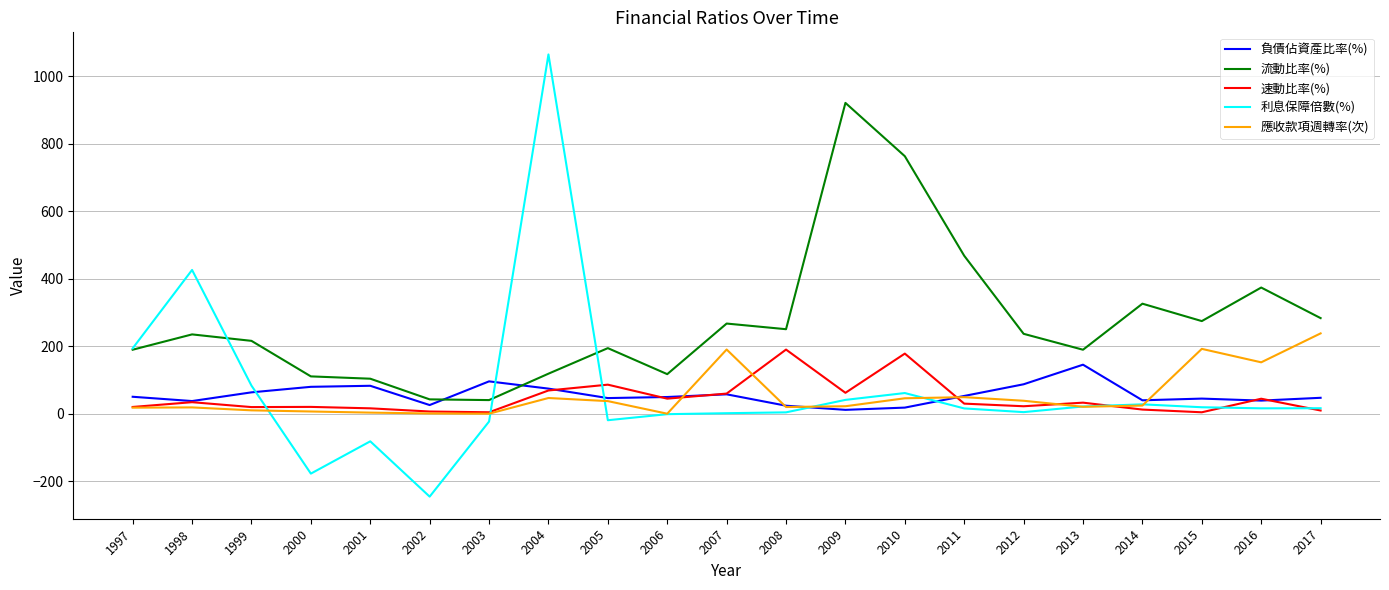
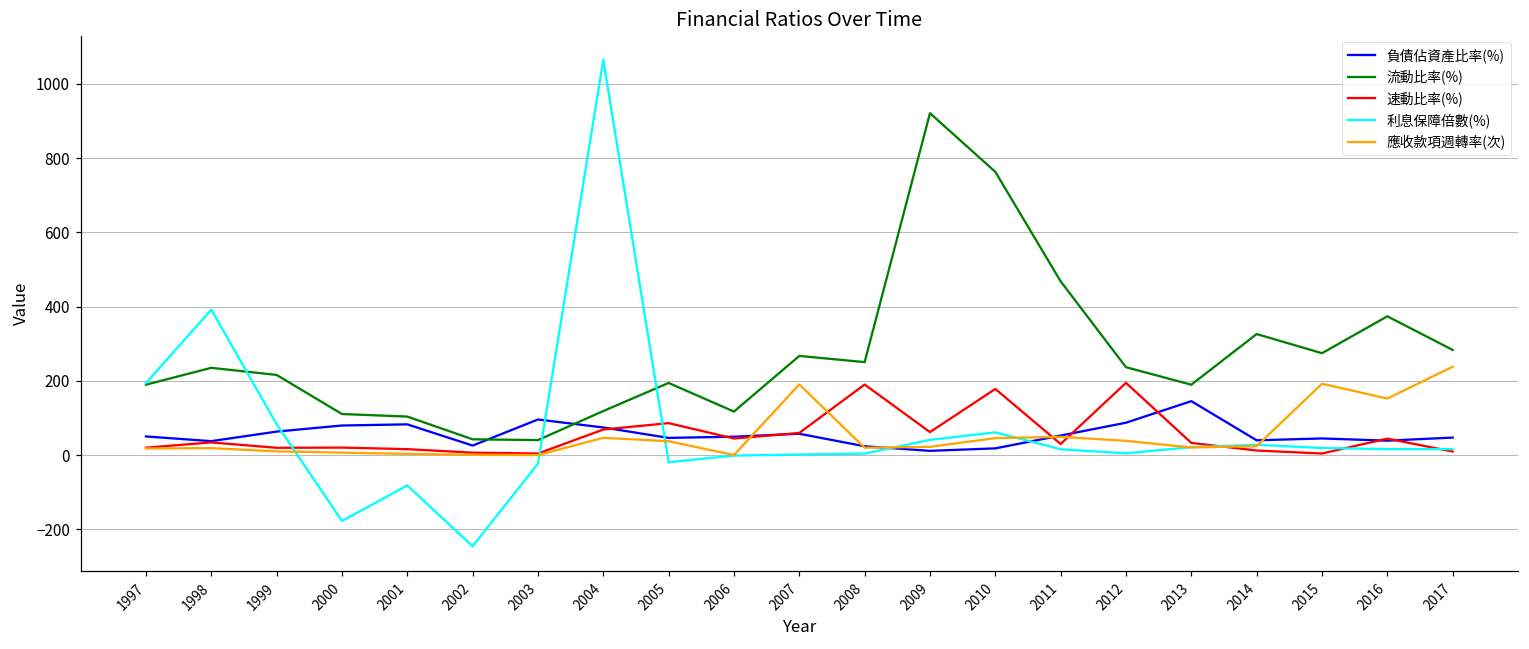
  {
    "負債佔資產比率(%)": {
      "1997": 50,
      "1999": 60,
      "2000": 80,
      "2001": 80,
      "2002": 30,
      "2003": 100,
      "2005": 50,
      "2009": 10,
      "2010": 20,
      "2012": 90,
      "2013": 150,
      "2014": 40,
      "2015": 40,
      "2017": 50
    },
    "流動比率(%)": {
      "1998": 240,
      "1999": 220,
      "2000": 110,
      "2001": 100,
      "2002": 40,
      "2003": 40,
      "2004": 120,
      "2005": 190,
      "2006": 120,
      "2007": 270,
      "2008": 250,
      "2009": 920,
      "2010": 760,
      "2011": 470,
      "2012": 240,
      "2013": 190,
      "2014": 330,
      "2015": 270,
      "2016": 370,
      "2017": 280
    },
    "速動比率(%)": {
      "1999": 20,
      "2000": 20,
      "2001": 20,
      "2005": 90,
      "2008": 190,
      "2009": 60,
      "2010": 180,
      "2011": 30,
-     "2012": 20,
+     "2012": 190,
      "2013": 30,
      "2014": 10,
      "2015": 0
    },
    "利息保障倍數(%)": {
-     "1998": 430,
+     "1998": 390,
      "1999": 80,
      "2000": -180,
      "2001": -80,
      "2002": -250,
      "2003": -20,
      "2004": 1060,
      "2005": -20,
      "2007": 0,
      "2008": 0,
      "2009": 40,
      "2010": 60,
      "2011": 20,
      "2012": 0,
      "2015": 20,
      "2016": 20
    },
    "應收款項週轉率(次)": {
      "1998": 20,
      "1999": 10,
      "2000": 10,
      "2001": 0,
      "2004": 50,
      "2005": 40,
      "2007": 190,
      "2009": 20,
      "2010": 50,
      "2012": 40,
      "2015": 190,
      "2016": 150,
      "2017": 240
    }
  }
